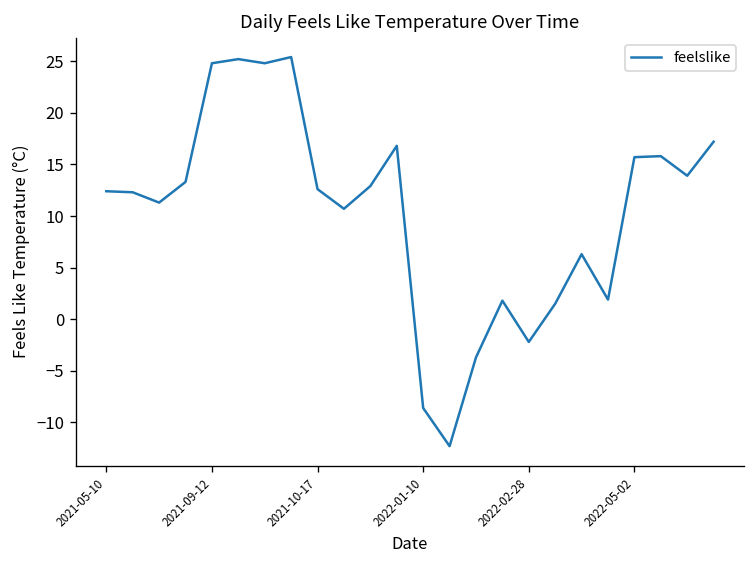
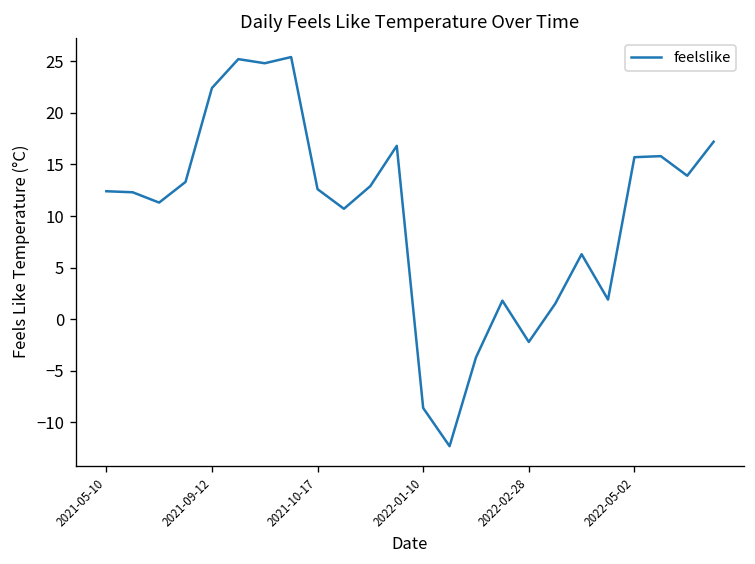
  {
    "2021-05-10": 12,
-   "2021-09-12": 25,
+   "2021-09-12": 22,
    "2021-10-17": 13,
    "2022-01-10": -9,
    "2022-02-28": -2,
    "2022-05-02": 16
  }
